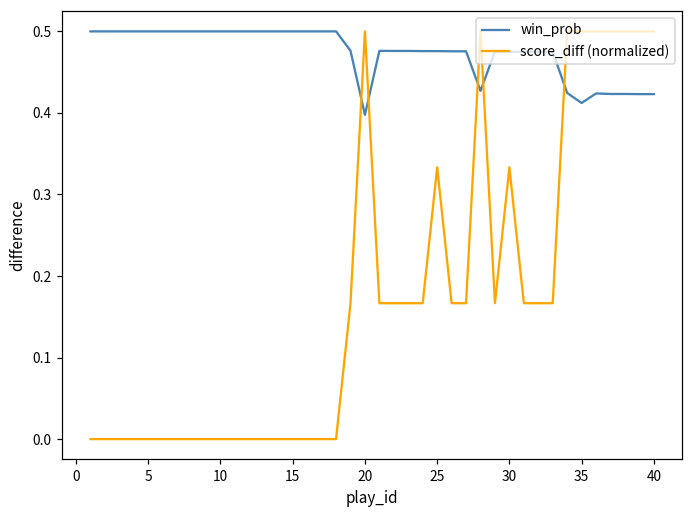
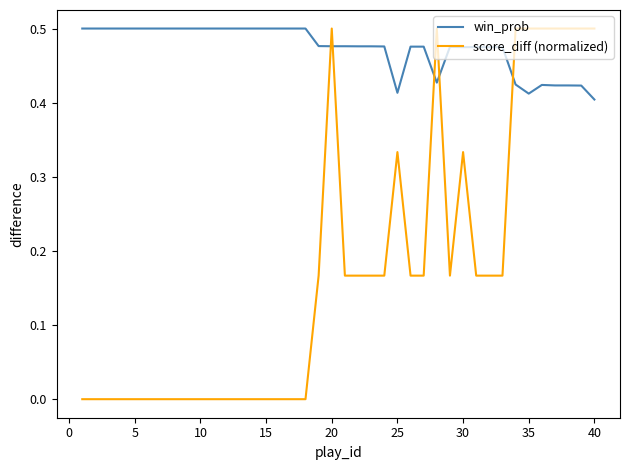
  {
    "win_prob": {
      "5": 0.50,
      "10": 0.50,
      "15": 0.50,
-     "20": 0.40,
-     "25": 0.48,
+     "20": 0.48,
+     "25": 0.41,
      "35": 0.41,
-     "40": 0.42
+     "40": 0.40
    },
    "score_diff (normalized)": {
      "5": 0.00,
      "10": 0.00,
      "15": 0.00,
      "20": 0.50,
      "25": 0.33,
      "30": 0.33
    }
  }
